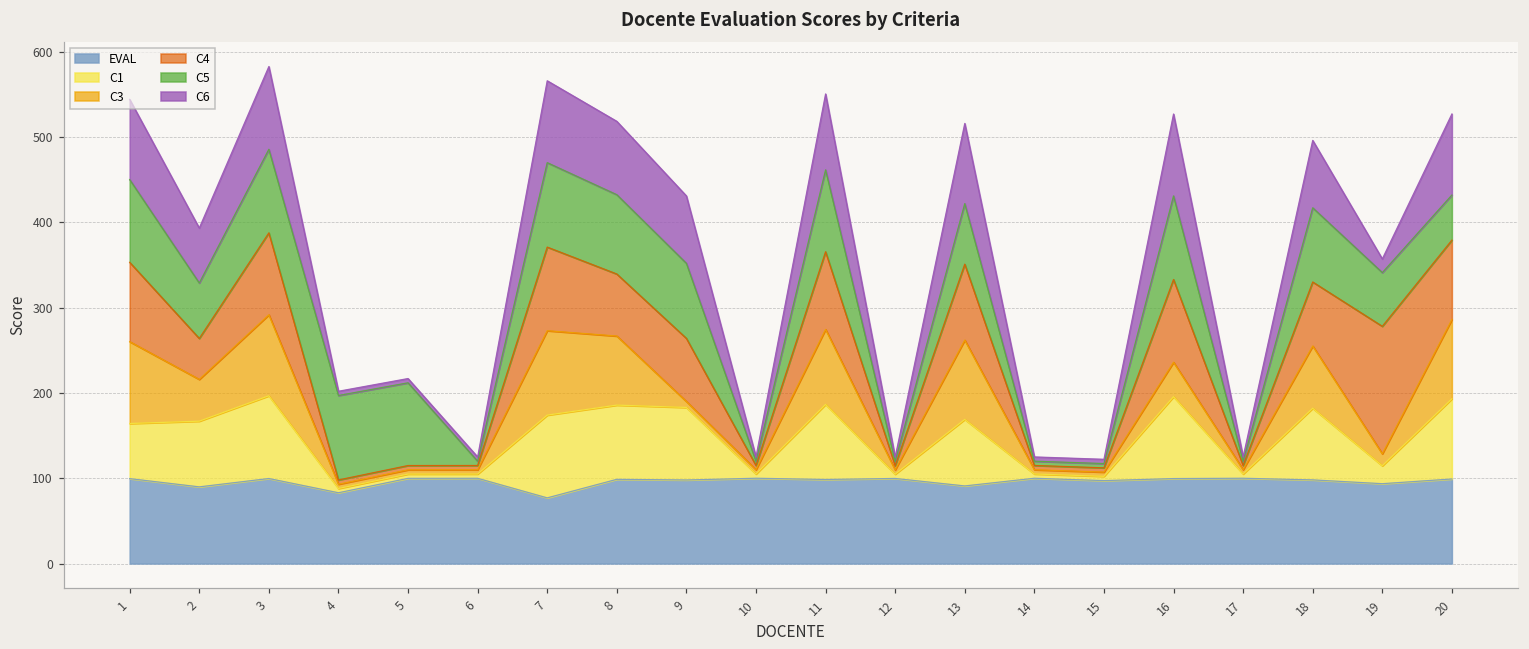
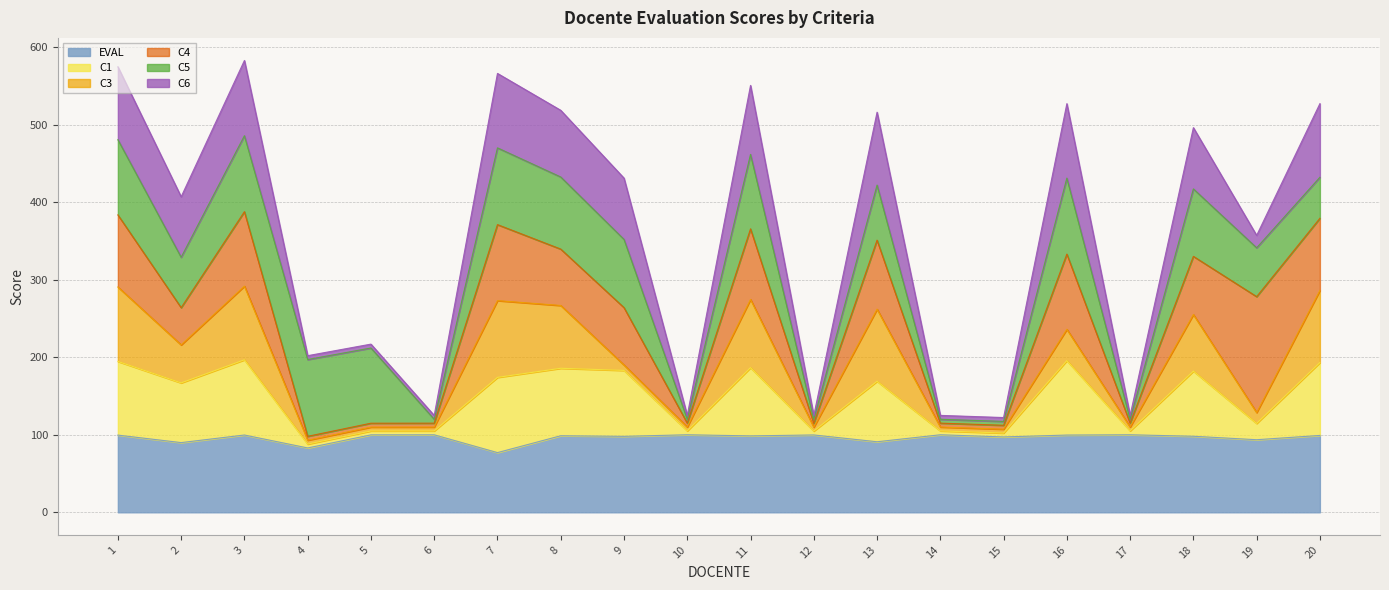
  {
    "EVAL": {
      "1": 100,
      "2": 90,
      "3": 100,
      "4": 80,
      "5": 100,
      "6": 100,
      "7": 80,
      "8": 100,
      "9": 100,
      "10": 100,
      "11": 100,
      "12": 100,
      "13": 90,
      "14": 100,
      "15": 100,
      "16": 100,
      "17": 100,
      "18": 100,
      "19": 90,
      "20": 100
    },
    "C1": {
-     "1": 60,
+     "1": 100,
      "2": 80,
      "3": 100,
      "4": 10,
      "5": 10,
      "6": 10,
      "7": 100,
      "8": 90,
      "9": 90,
      "10": 10,
      "11": 90,
      "12": 10,
      "13": 80,
      "14": 10,
      "15": 10,
      "16": 100,
      "17": 10,
      "18": 80,
      "19": 20,
      "20": 90
    },
    "C3": {
      "1": 100,
      "2": 50,
      "3": 100,
      "4": 10,
      "5": 10,
      "6": 10,
      "7": 100,
      "8": 80,
      "9": 10,
      "10": 10,
      "11": 90,
      "12": 10,
      "13": 90,
      "14": 10,
      "15": 10,
      "16": 40,
      "17": 10,
      "18": 70,
      "19": 10,
      "20": 90
    },
    "C4": {
      "1": 90,
      "2": 50,
      "3": 100,
      "4": 10,
      "5": 10,
      "6": 10,
      "7": 100,
      "8": 70,
      "9": 70,
      "10": 10,
      "11": 90,
      "12": 10,
      "13": 90,
      "14": 10,
      "15": 10,
      "16": 100,
      "17": 10,
      "18": 80,
      "19": 150,
      "20": 90
    },
    "C5": {
      "1": 100,
      "2": 70,
      "3": 100,
      "4": 100,
      "5": 100,
      "6": 10,
      "7": 100,
      "8": 90,
      "9": 90,
      "10": 10,
      "11": 100,
      "12": 10,
      "13": 70,
      "14": 10,
      "15": 10,
      "16": 100,
      "17": 10,
      "18": 90,
      "19": 60,
      "20": 50
    },
    "C6": {
-     "2": 60,
+     "2": 80,
      "3": 100,
      "4": 10,
      "5": 10,
      "6": 10,
      "7": 100,
      "8": 90,
      "9": 80,
      "10": 10,
      "11": 90,
      "12": 10,
      "13": 90,
      "14": 10,
      "15": 10,
      "16": 100,
      "17": 10,
      "18": 80,
      "19": 20,
      "20": 100
    }
  }
